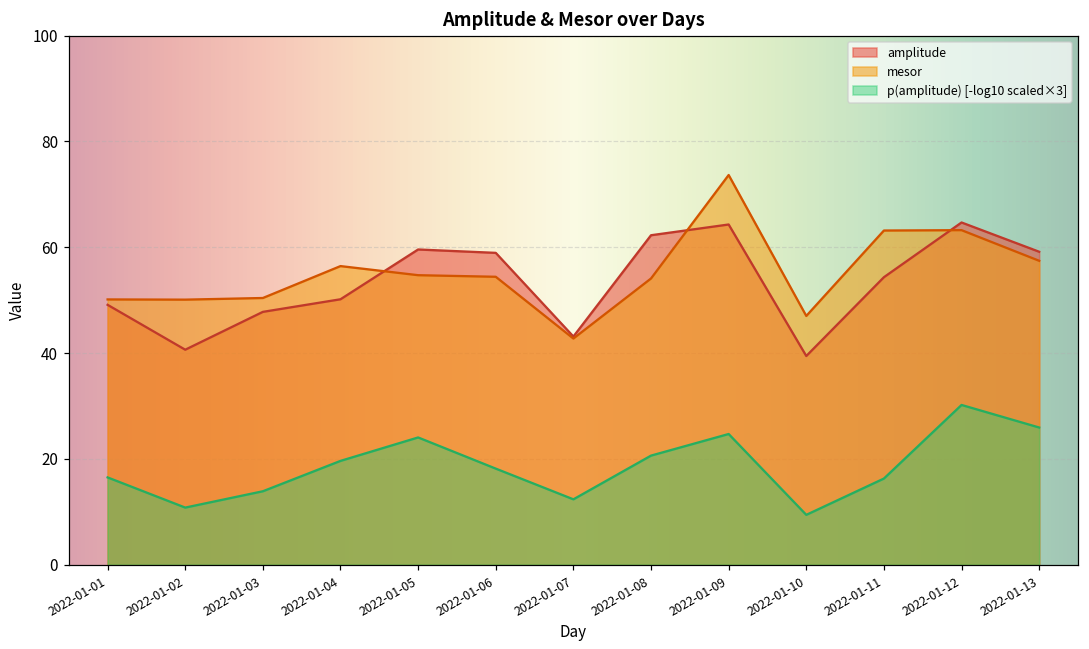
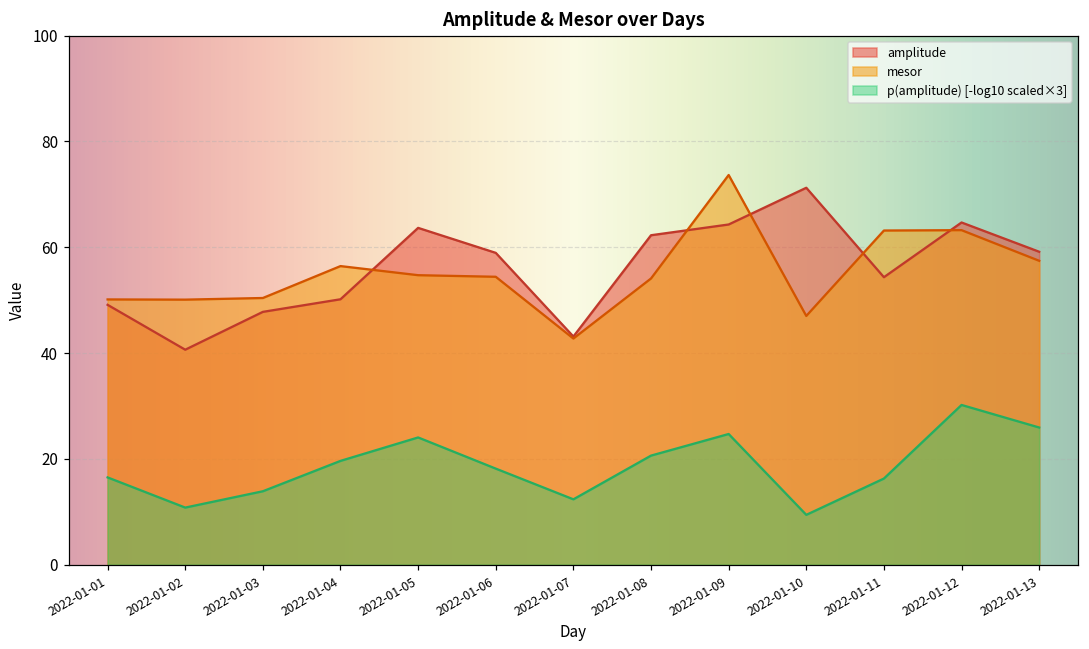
  {
    "amplitude": {
      "2022-01-01": 49,
      "2022-01-02": 41,
      "2022-01-03": 48,
      "2022-01-04": 50,
-     "2022-01-05": 60,
+     "2022-01-05": 64,
      "2022-01-06": 59,
      "2022-01-08": 62,
      "2022-01-09": 64,
-     "2022-01-10": 39,
+     "2022-01-10": 71,
      "2022-01-11": 54,
      "2022-01-12": 65,
      "2022-01-13": 59
    },
    "mesor": {
      "2022-01-01": 50,
      "2022-01-02": 50,
      "2022-01-03": 50,
      "2022-01-04": 56,
      "2022-01-05": 55,
      "2022-01-06": 54,
      "2022-01-08": 54,
      "2022-01-09": 74,
      "2022-01-10": 47,
      "2022-01-11": 63,
      "2022-01-12": 63,
      "2022-01-13": 57
    },
    "p(amplitude) [-log10 scaled×3]": {
      "2022-01-01": 17,
      "2022-01-02": 11,
      "2022-01-03": 14,
      "2022-01-04": 20,
      "2022-01-05": 24,
      "2022-01-06": 18,
      "2022-01-07": 12,
      "2022-01-08": 21,
      "2022-01-09": 25,
      "2022-01-10": 9,
      "2022-01-11": 16,
      "2022-01-12": 30,
      "2022-01-13": 26
    }
  }
